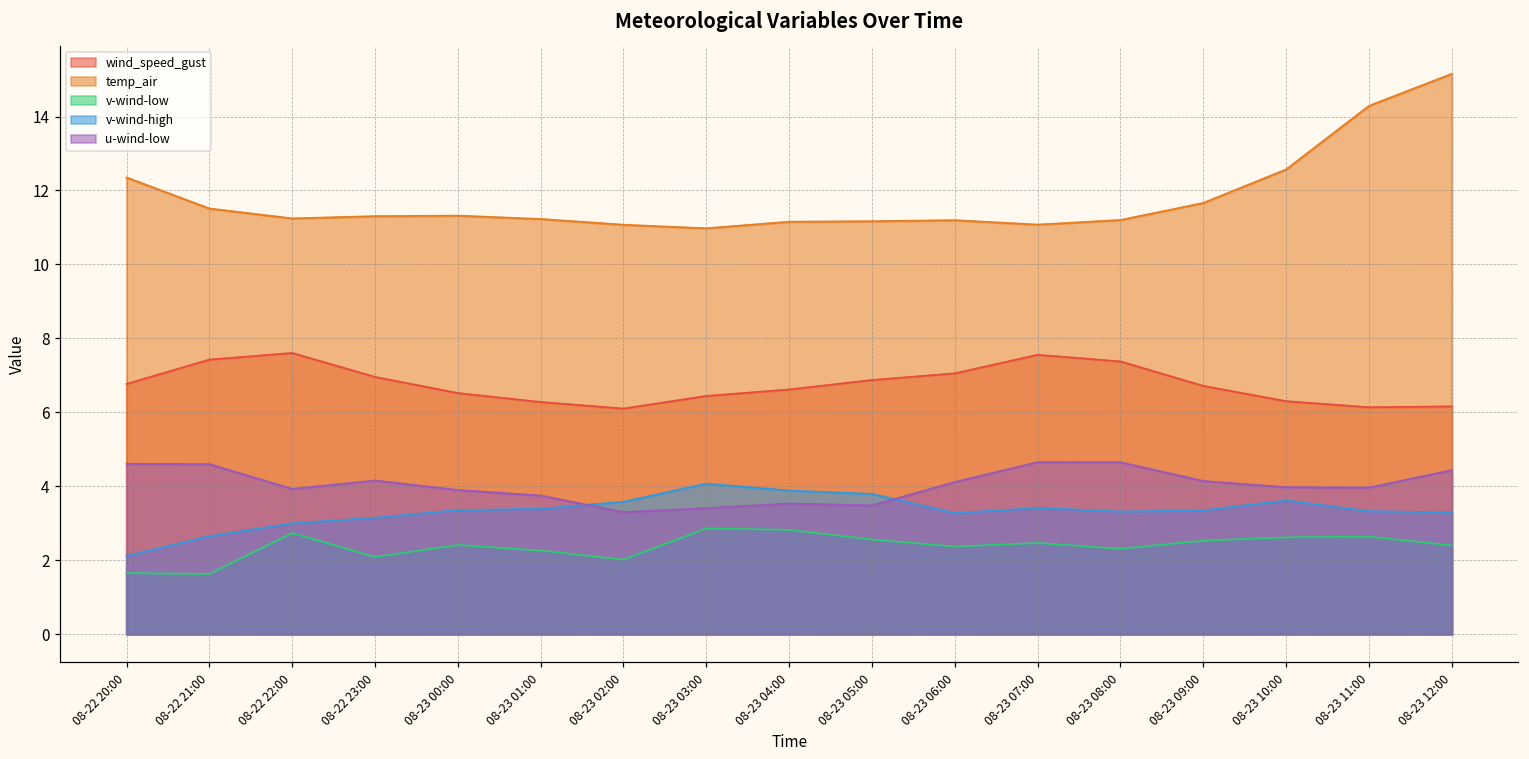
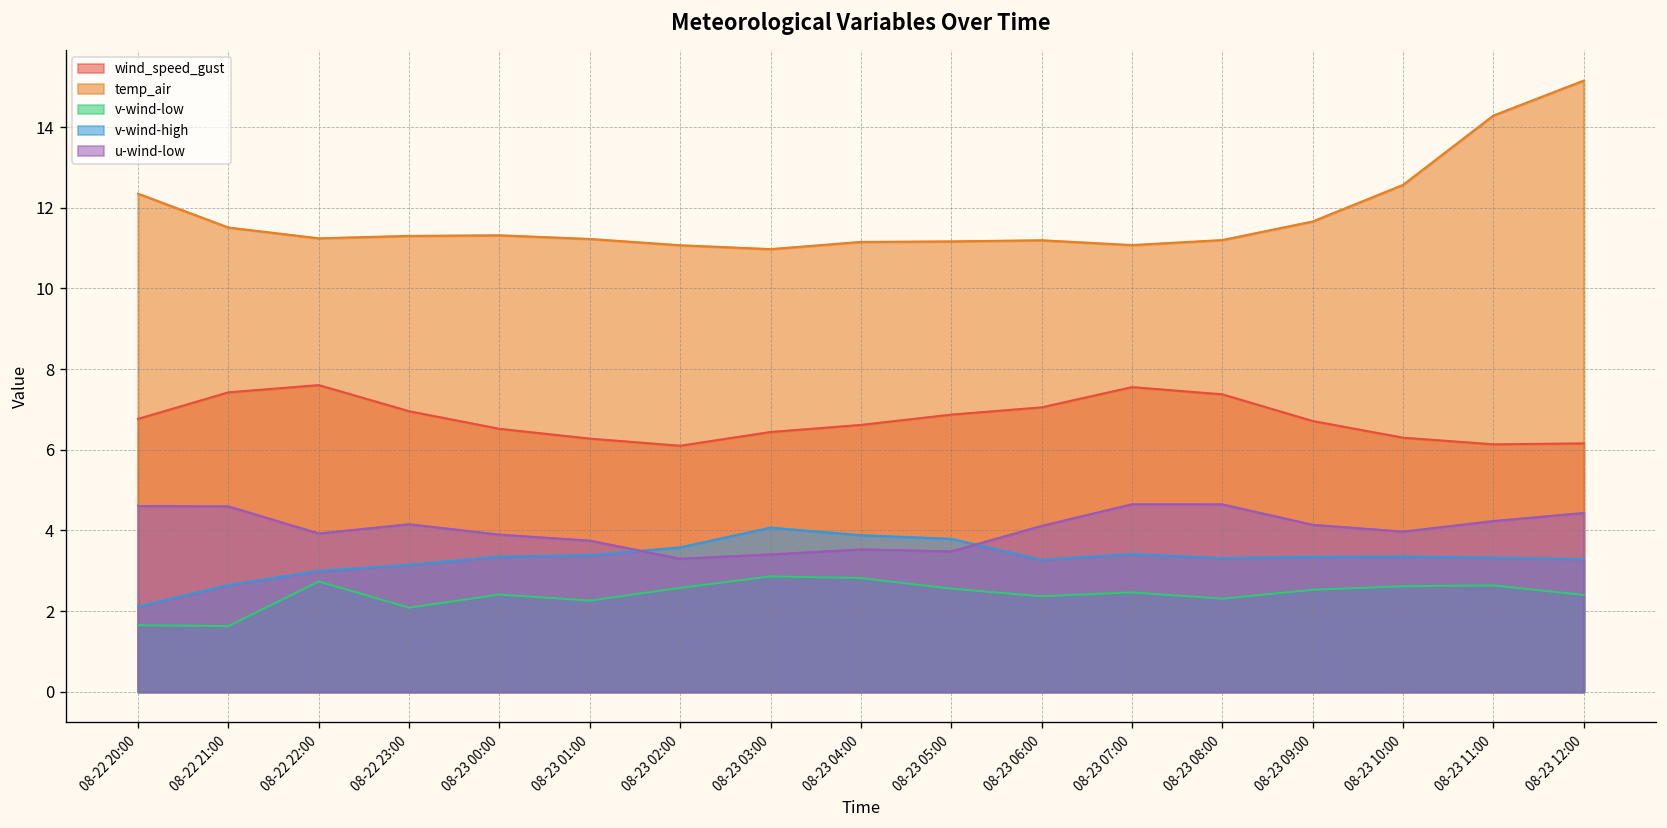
  {
    "v-wind-low": {
      "08-22 20:00": 1.7,
      "08-22 21:00": 1.6,
      "08-22 22:00": 2.7,
      "08-22 23:00": 2.1,
      "08-23 00:00": 2.4,
      "08-23 01:00": 2.3,
-     "08-23 02:00": 2.0,
+     "08-23 02:00": 2.6,
      "08-23 03:00": 2.9,
      "08-23 04:00": 2.8,
      "08-23 05:00": 2.6,
      "08-23 06:00": 2.4,
      "08-23 07:00": 2.5,
      "08-23 08:00": 2.3,
      "08-23 09:00": 2.5,
      "08-23 10:00": 2.6,
      "08-23 11:00": 2.6,
      "08-23 12:00": 2.4
    },
    "v-wind-high": {
      "08-22 20:00": 2.1,
      "08-22 21:00": 2.6,
      "08-22 22:00": 3.0,
      "08-22 23:00": 3.1,
      "08-23 00:00": 3.4,
      "08-23 01:00": 3.4,
      "08-23 02:00": 3.6,
      "08-23 03:00": 4.1,
      "08-23 04:00": 3.9,
      "08-23 05:00": 3.8,
      "08-23 06:00": 3.3,
      "08-23 07:00": 3.4,
      "08-23 08:00": 3.3,
      "08-23 09:00": 3.3,
-     "08-23 10:00": 3.6,
+     "08-23 10:00": 3.4,
      "08-23 11:00": 3.3,
      "08-23 12:00": 3.3
    },
    "u-wind-low": {
      "08-22 20:00": 4.6,
      "08-22 21:00": 4.6,
      "08-22 22:00": 3.9,
      "08-22 23:00": 4.2,
      "08-23 00:00": 3.9,
      "08-23 01:00": 3.7,
      "08-23 02:00": 3.3,
      "08-23 03:00": 3.4,
      "08-23 04:00": 3.5,
      "08-23 05:00": 3.5,
      "08-23 06:00": 4.1,
      "08-23 07:00": 4.7,
      "08-23 08:00": 4.6,
      "08-23 09:00": 4.1,
      "08-23 10:00": 4.0,
-     "08-23 11:00": 4.0,
+     "08-23 11:00": 4.2,
      "08-23 12:00": 4.4
    }
  }
